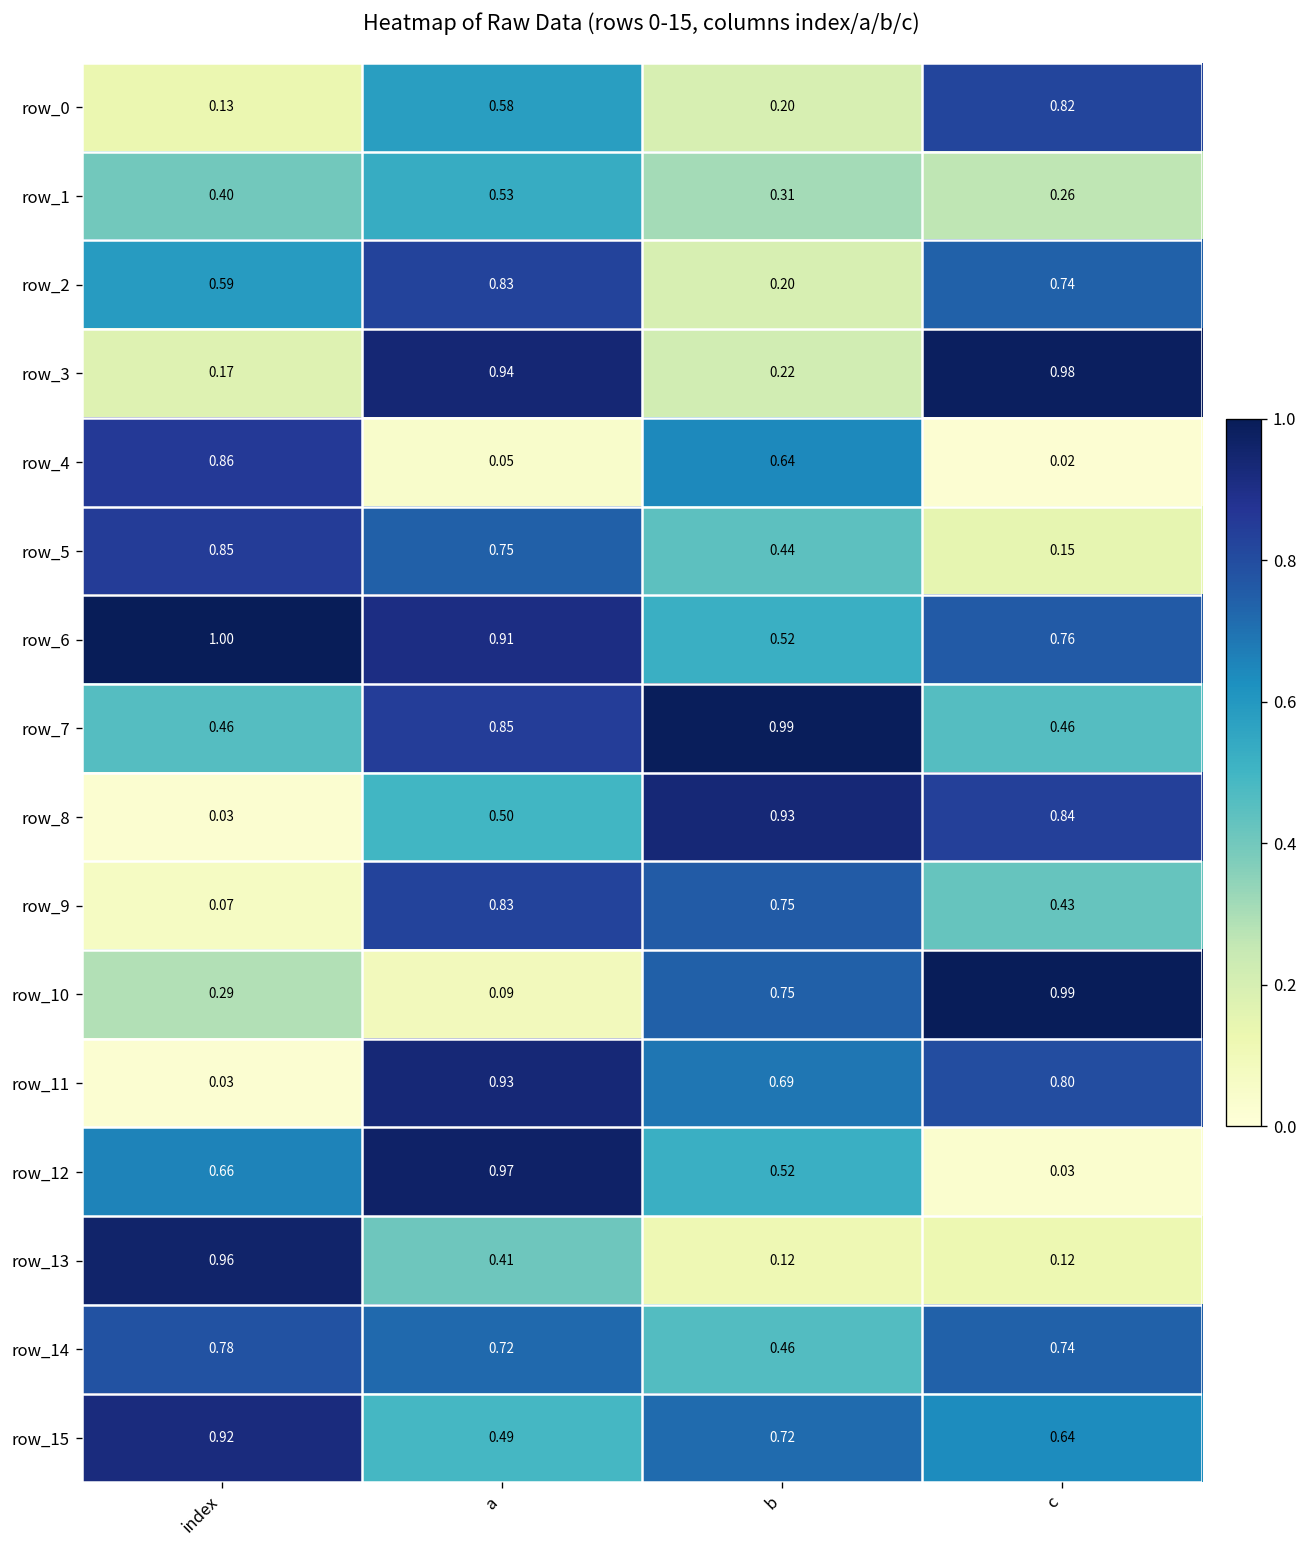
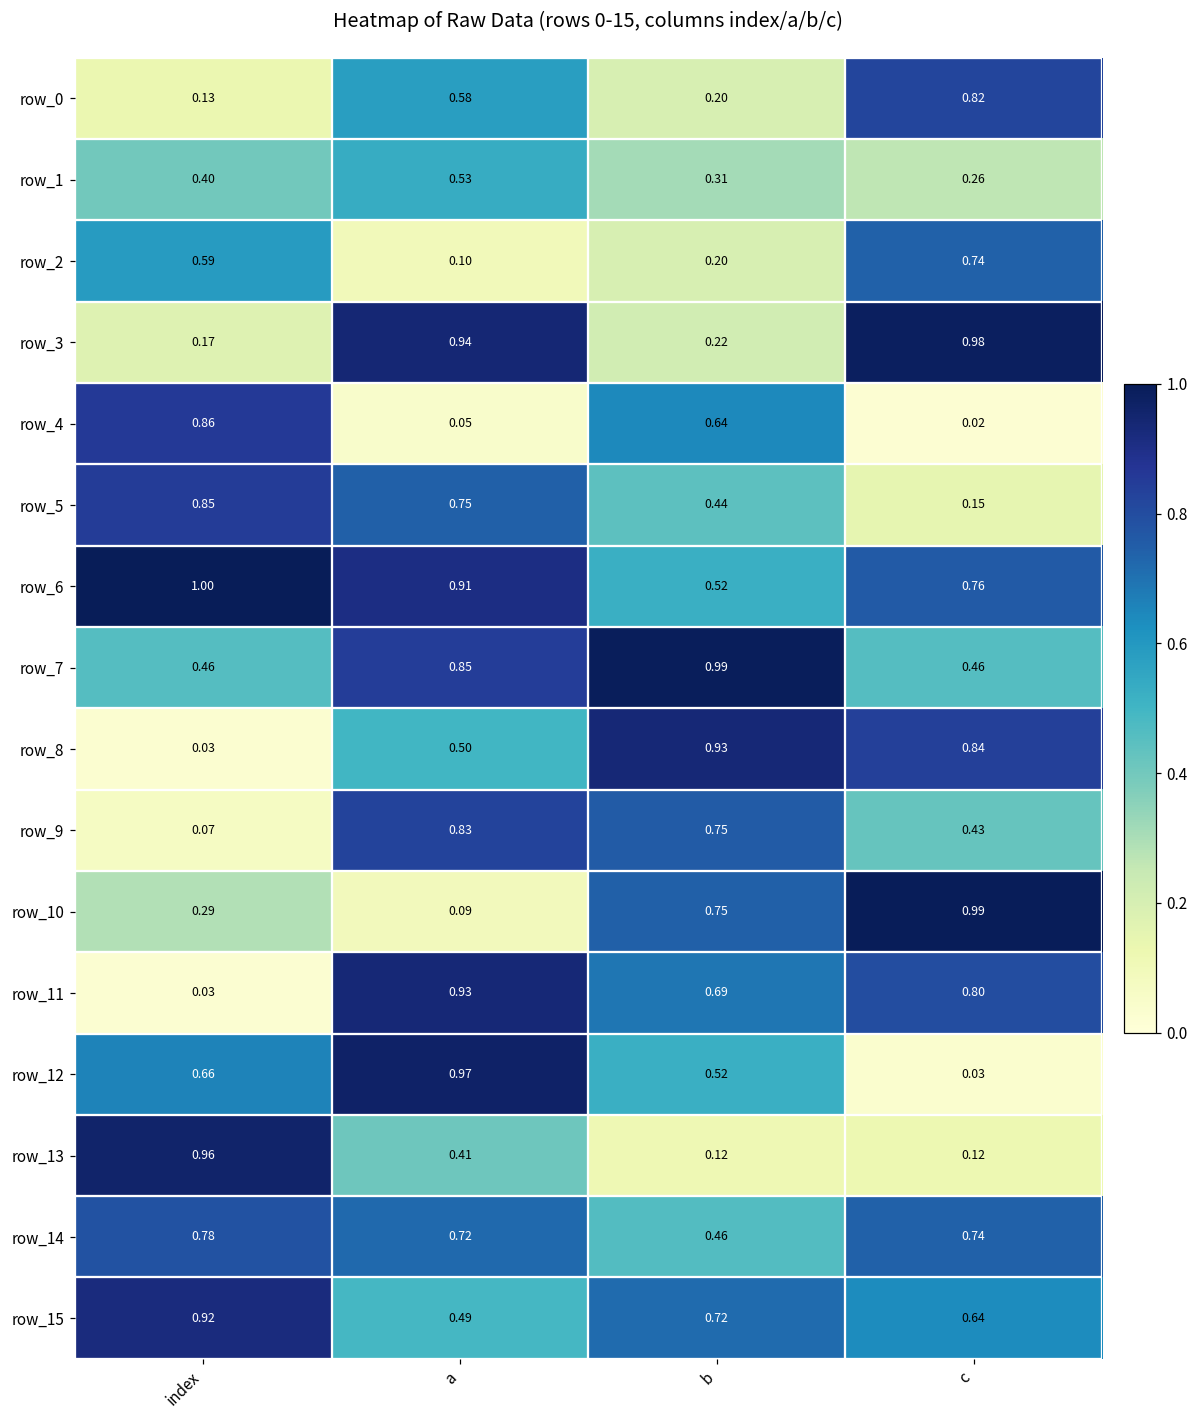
  {
    "row_0": {
      "index": 0.13,
      "a": 0.58,
      "b": 0.20,
      "c": 0.82
    },
    "row_1": {
      "index": 0.40,
      "a": 0.53,
      "b": 0.31,
      "c": 0.26
    },
    "row_2": {
      "index": 0.59,
-     "a": 0.83,
+     "a": 0.10,
      "b": 0.20,
      "c": 0.74
    },
    "row_3": {
      "index": 0.17,
      "a": 0.94,
      "b": 0.22,
      "c": 0.98
    },
    "row_4": {
      "index": 0.86,
      "a": 0.05,
      "b": 0.64,
      "c": 0.02
    },
    "row_5": {
      "index": 0.85,
      "a": 0.75,
      "b": 0.44,
      "c": 0.15
    },
    "row_6": {
      "index": 1.00,
      "a": 0.91,
      "b": 0.52,
      "c": 0.76
    },
    "row_7": {
      "index": 0.46,
      "a": 0.85,
      "b": 0.99,
      "c": 0.46
    },
    "row_8": {
      "index": 0.03,
      "a": 0.50,
      "b": 0.93,
      "c": 0.84
    },
    "row_9": {
      "index": 0.07,
      "a": 0.83,
      "b": 0.75,
      "c": 0.43
    },
    "row_10": {
      "index": 0.29,
      "a": 0.09,
      "b": 0.75,
      "c": 0.99
    },
    "row_11": {
      "index": 0.03,
      "a": 0.93,
      "b": 0.69,
      "c": 0.80
    },
    "row_12": {
      "index": 0.66,
      "a": 0.97,
      "b": 0.52,
      "c": 0.03
    },
    "row_13": {
      "index": 0.96,
      "a": 0.41,
      "b": 0.12,
      "c": 0.12
    },
    "row_14": {
      "index": 0.78,
      "a": 0.72,
      "b": 0.46,
      "c": 0.74
    },
    "row_15": {
      "index": 0.92,
      "a": 0.49,
      "b": 0.72,
      "c": 0.64
    }
  }
